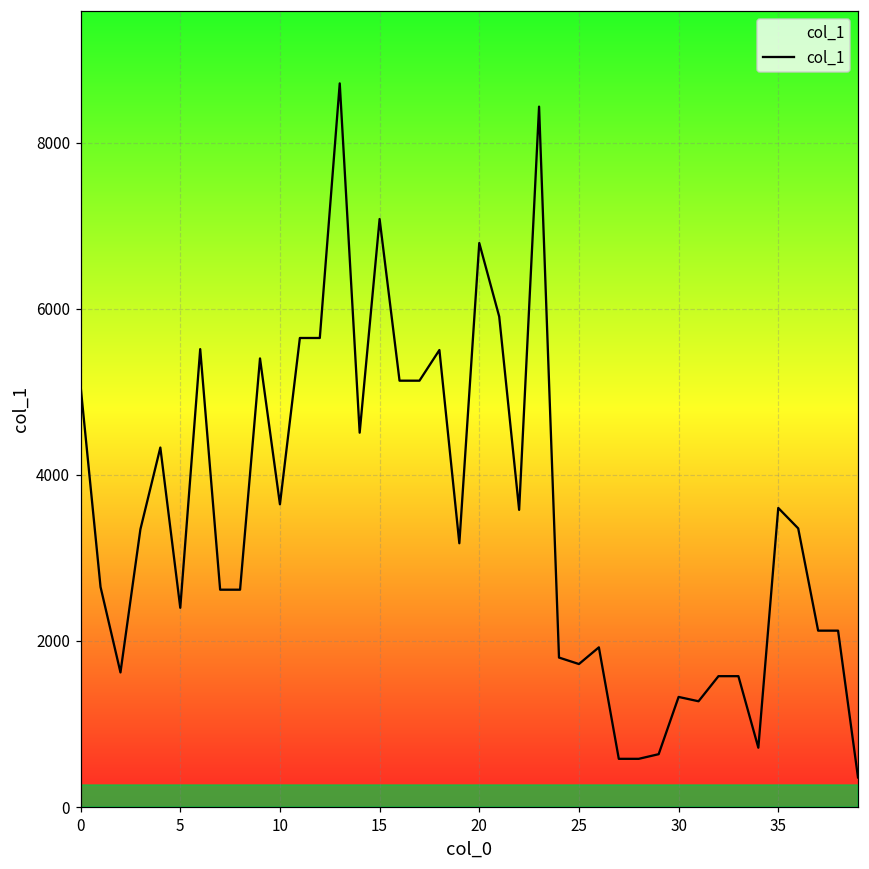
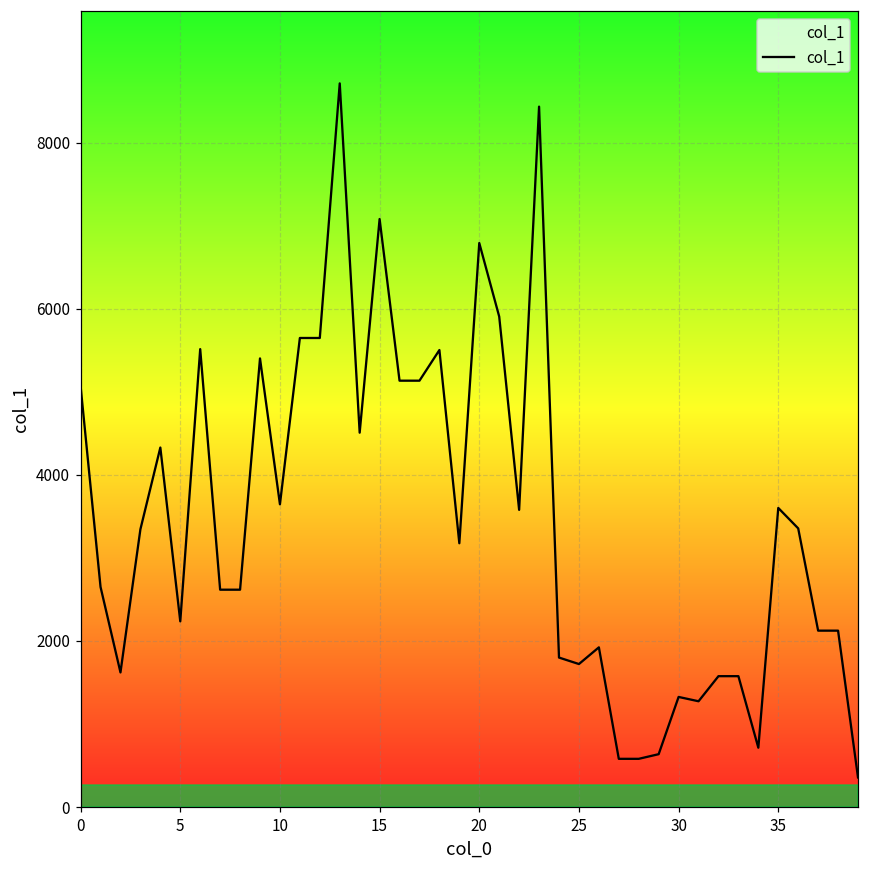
  {
    "0": 5100,
-   "5": 2400,
+   "5": 2200,
    "10": 3600,
    "15": 7100,
    "20": 6800,
    "25": 1700,
    "30": 1300,
    "35": 3600
  }
